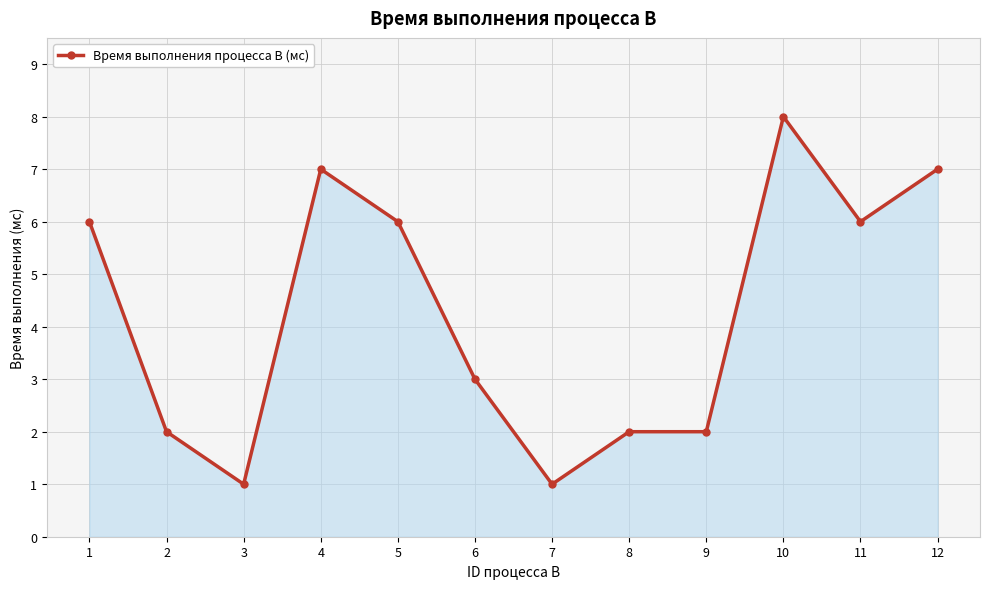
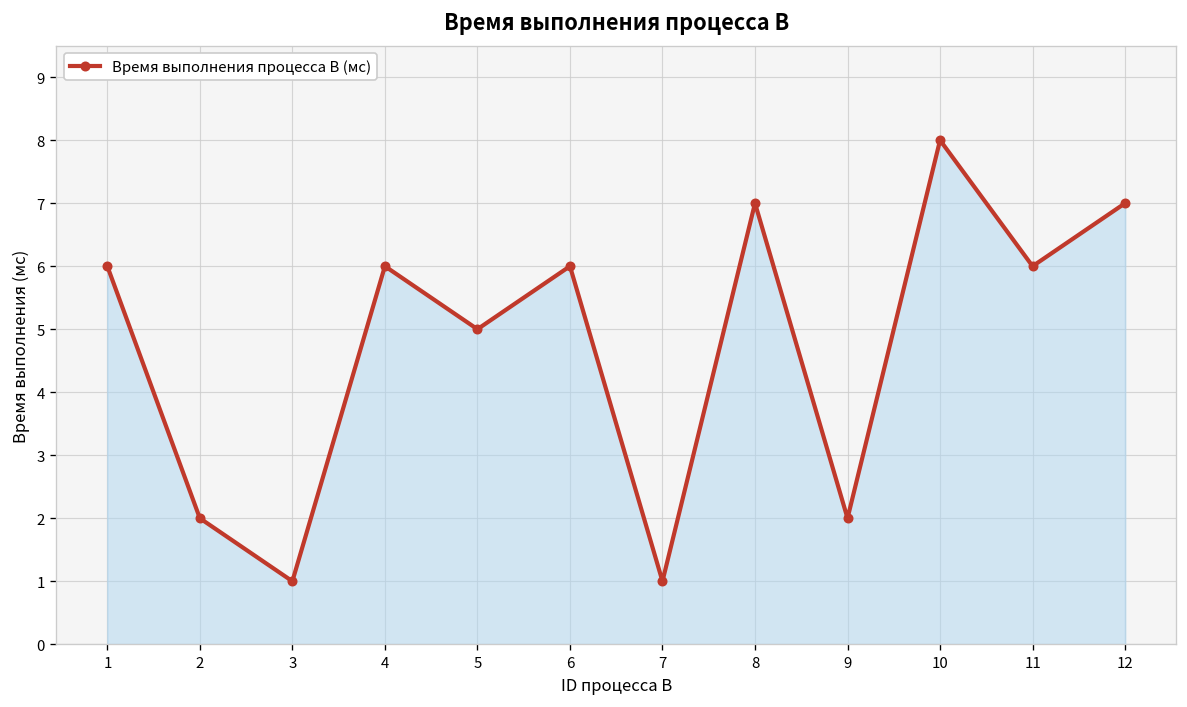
  {
    "1": 6,
    "2": 2,
    "3": 1,
-   "4": 7,
-   "5": 6,
-   "6": 3,
+   "4": 6,
+   "5": 5,
+   "6": 6,
    "7": 1,
-   "8": 2,
+   "8": 7,
    "9": 2,
    "10": 8,
    "11": 6,
    "12": 7
  }
